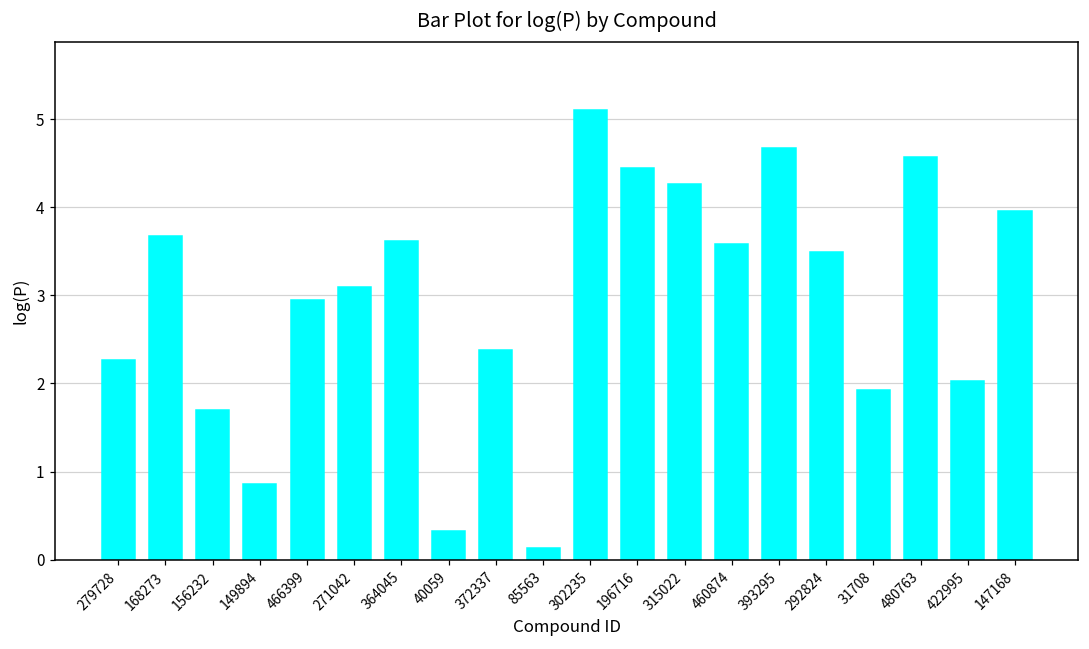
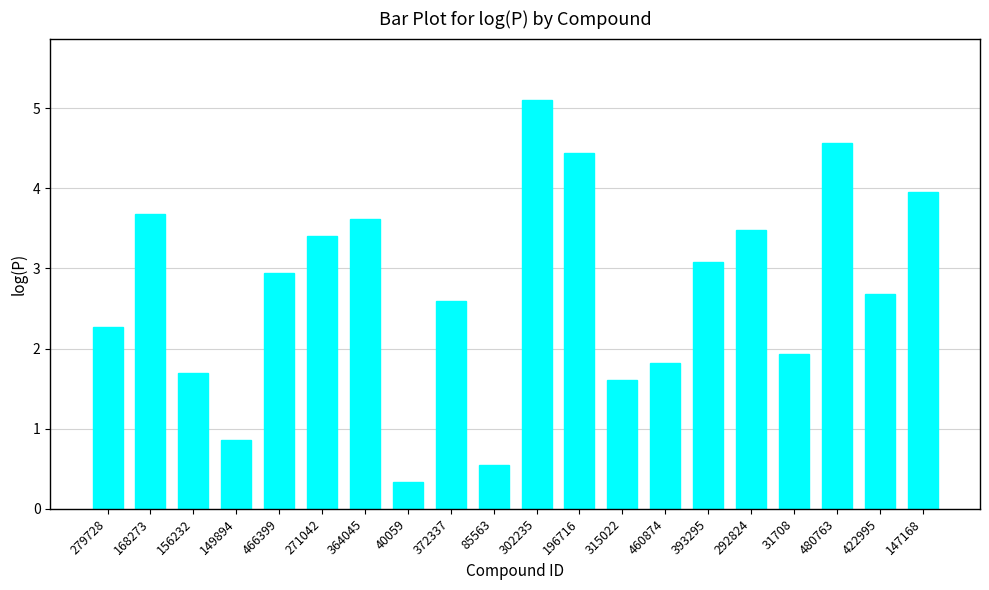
  {
    "279728": 2.3,
    "168273": 3.7,
    "156232": 1.7,
    "149894": 0.9,
    "466399": 2.9,
-   "271042": 3.1,
+   "271042": 3.4,
    "364045": 3.6,
    "40059": 0.3,
-   "372337": 2.4,
-   "85563": 0.1,
+   "372337": 2.6,
+   "85563": 0.6,
    "302235": 5.1,
    "196716": 4.4,
-   "315022": 4.3,
-   "460874": 3.6,
-   "393295": 4.7,
+   "315022": 1.6,
+   "460874": 1.8,
+   "393295": 3.1,
    "292824": 3.5,
    "31708": 1.9,
    "480763": 4.6,
-   "422995": 2.0,
+   "422995": 2.7,
    "147168": 4.0
  }
